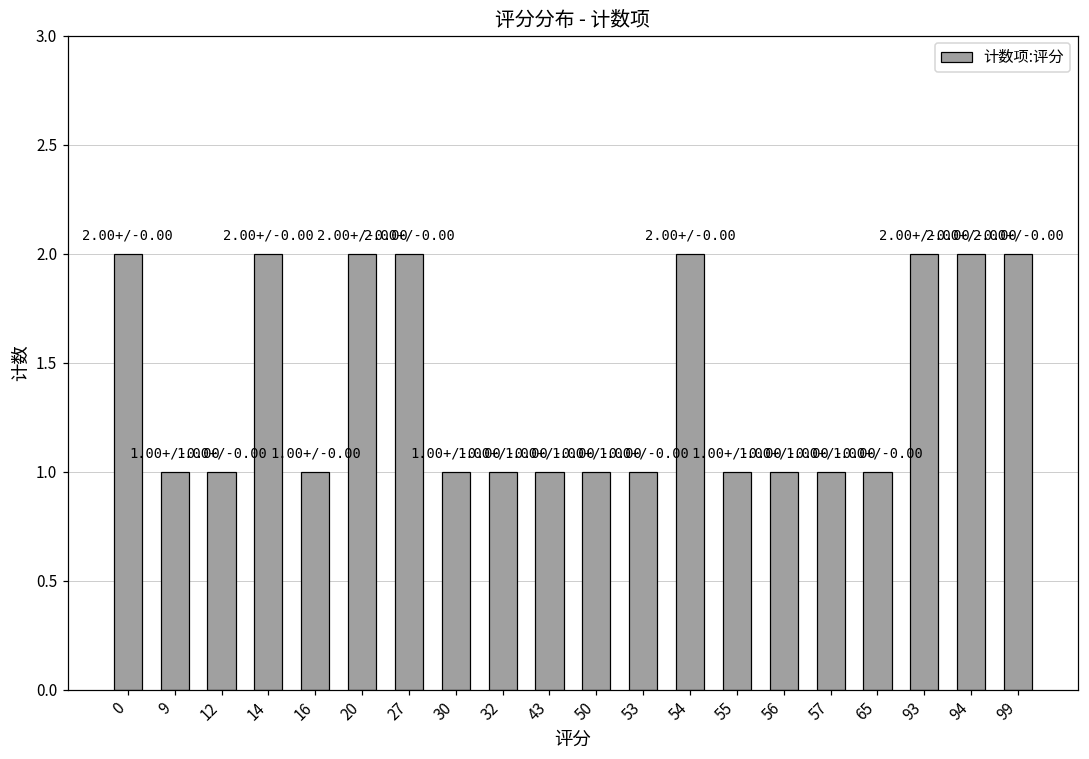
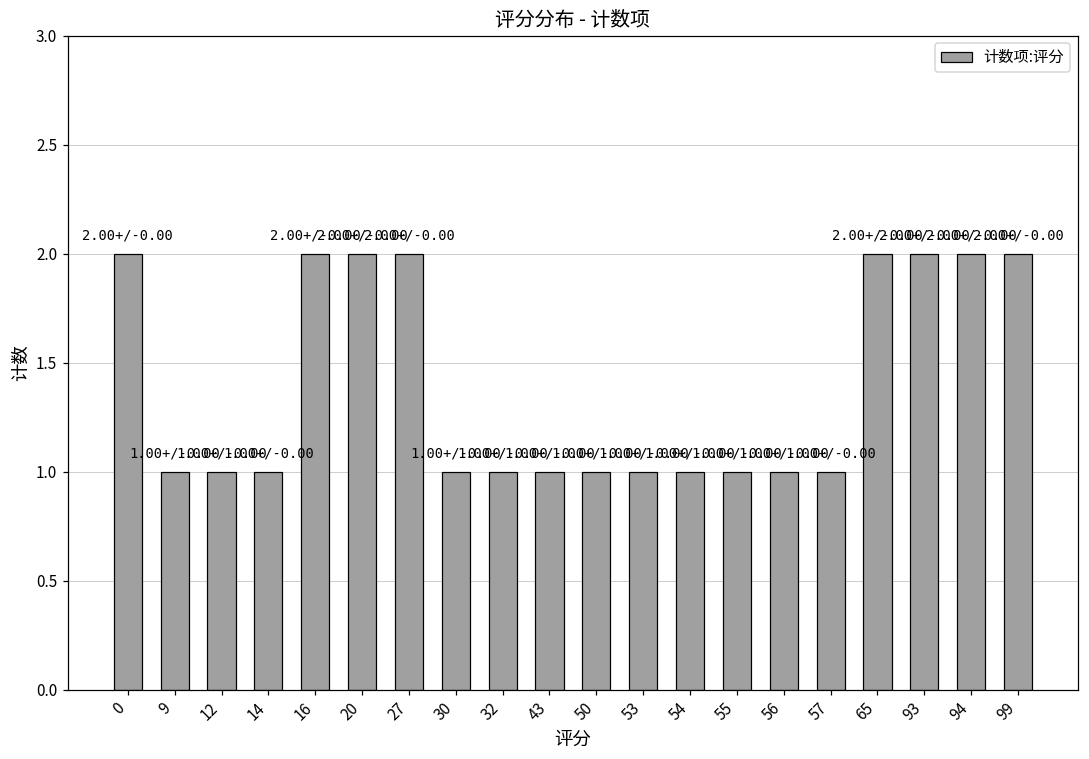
  {
    "0": "2.00+/",
-   "14": "2.00+/",
-   "16": "1.00+/",
-   "54": "2.00+/",
-   "65": "1.00+/"
+   "14": "1.00+/",
+   "16": "2.00+/",
+   "54": "1.00+/",
+   "65": "2.00+/"
  }
